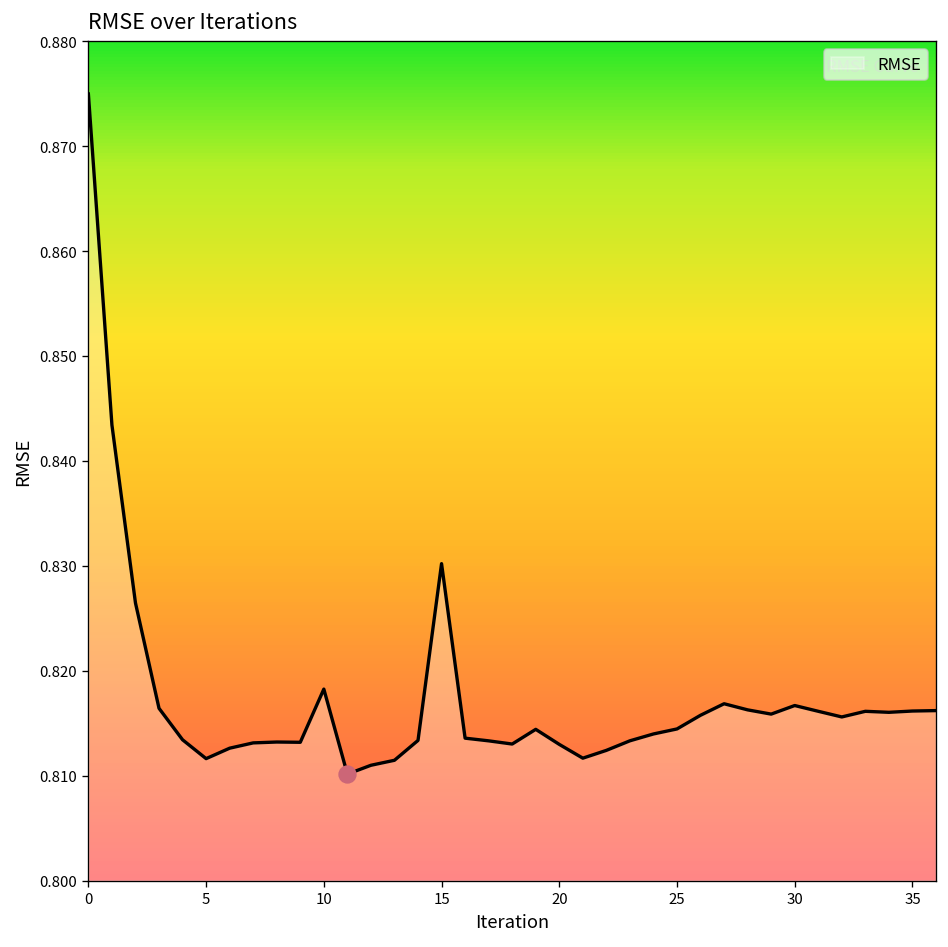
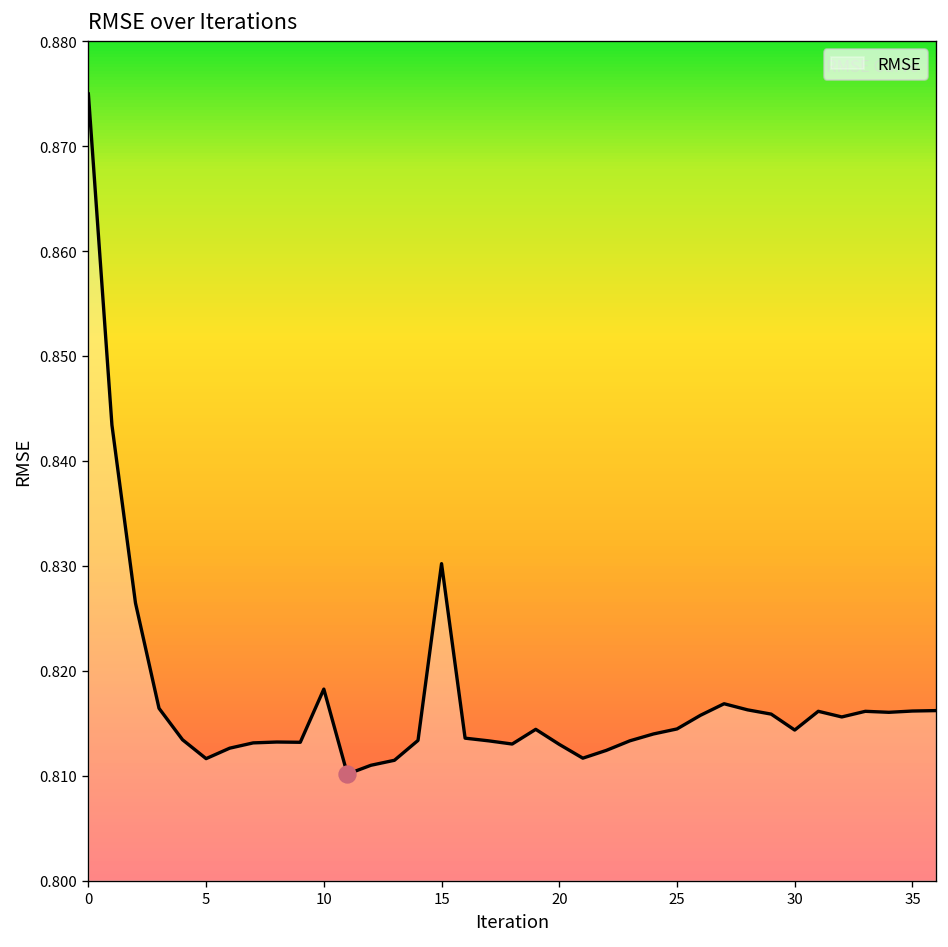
  {
    "RMSE": {
      "0": 0.875,
      "5": 0.812,
      "10": 0.818,
      "15": 0.830,
      "20": 0.813,
      "25": 0.814,
-     "30": 0.817,
+     "30": 0.814,
      "35": 0.816
    }
  }
